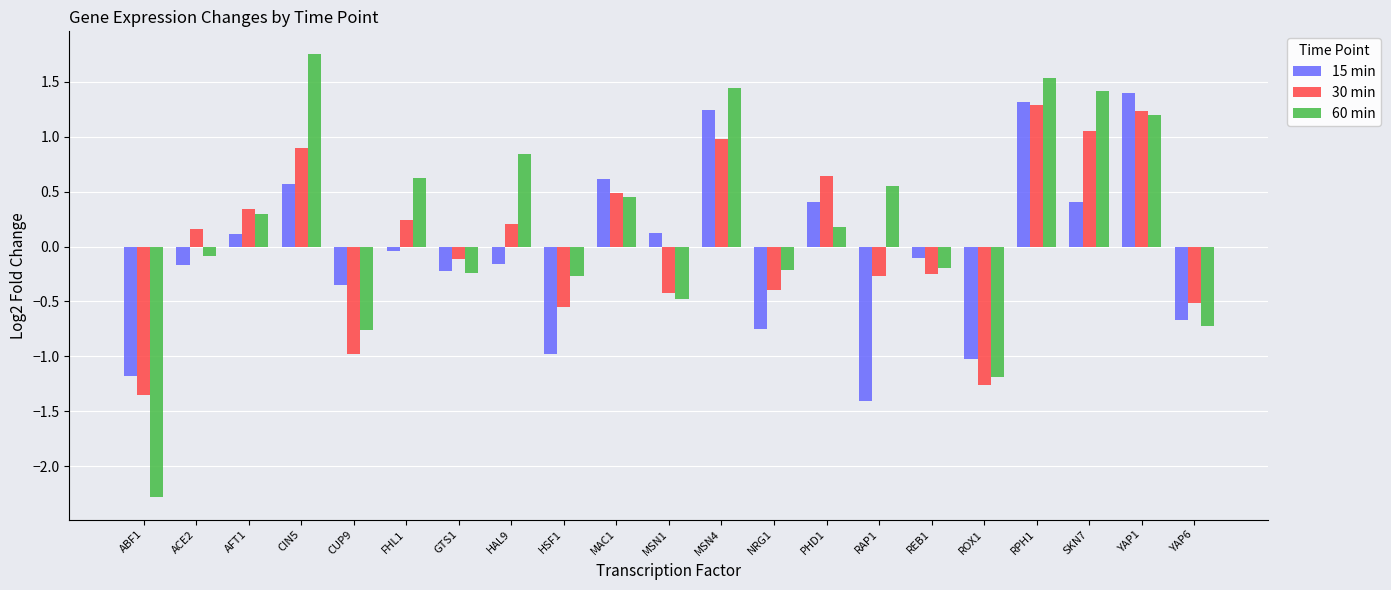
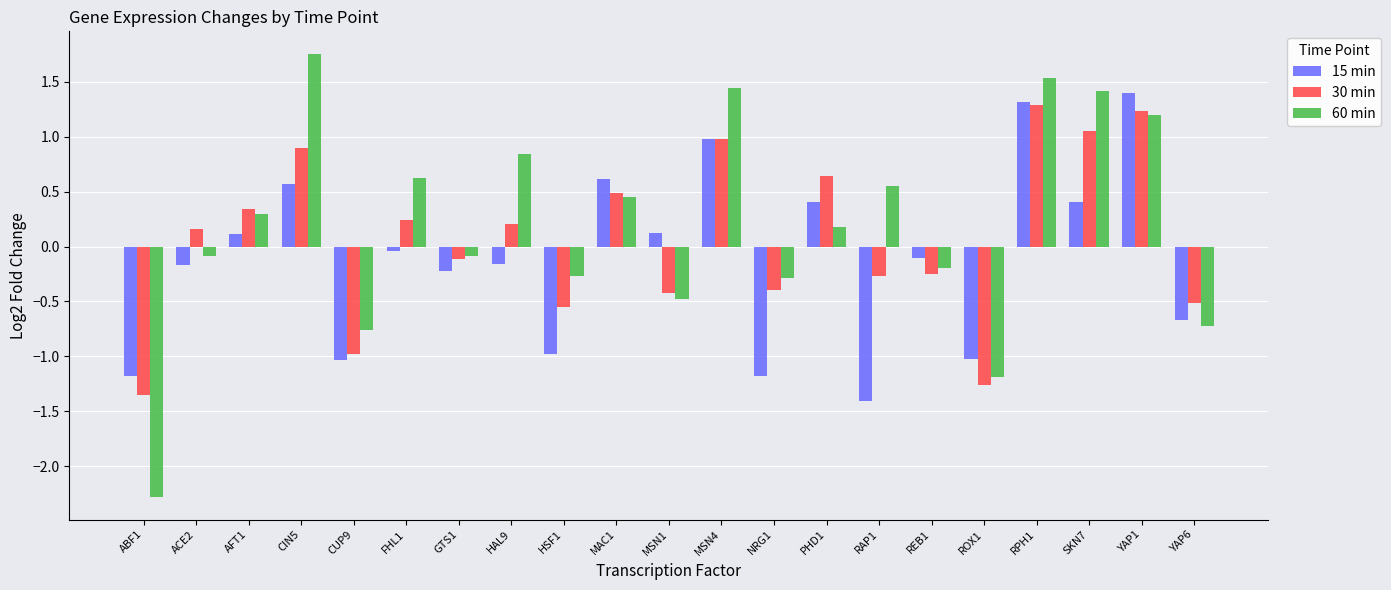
  {
    "15 min": {
      "ABF1": -1.18,
      "ACE2": -0.17,
      "AFT1": 0.11,
      "CIN5": 0.57,
-     "CUP9": -0.35,
+     "CUP9": -1.04,
      "FHL1": -0.04,
      "GTS1": -0.22,
      "HAL9": -0.16,
      "HSF1": -0.98,
      "MAC1": 0.61,
      "MSN1": 0.12,
-     "MSN4": 1.24,
-     "NRG1": -0.75,
+     "MSN4": 0.98,
+     "NRG1": -1.18,
      "PHD1": 0.40,
      "RAP1": -1.41,
      "REB1": -0.11,
      "ROX1": -1.03,
      "RPH1": 1.32,
      "SKN7": 0.41,
      "YAP1": 1.40,
      "YAP6": -0.66
    },
    "30 min": {
      "ABF1": -1.36,
      "ACE2": 0.16,
      "AFT1": 0.35,
      "CIN5": 0.90,
      "CUP9": -0.98,
      "FHL1": 0.24,
      "GTS1": -0.12,
      "HAL9": 0.21,
      "HSF1": -0.55,
      "MAC1": 0.49,
      "MSN1": -0.43,
      "MSN4": 0.98,
      "NRG1": -0.40,
      "PHD1": 0.64,
      "RAP1": -0.27,
      "REB1": -0.25,
      "ROX1": -1.26,
      "RPH1": 1.29,
      "SKN7": 1.05,
      "YAP1": 1.23,
      "YAP6": -0.51
    },
    "60 min": {
      "ABF1": -2.28,
      "ACE2": -0.08,
      "AFT1": 0.30,
      "CIN5": 1.76,
      "CUP9": -0.76,
      "FHL1": 0.63,
-     "GTS1": -0.24,
+     "GTS1": -0.09,
      "HAL9": 0.85,
      "HSF1": -0.27,
      "MAC1": 0.45,
      "MSN1": -0.48,
      "MSN4": 1.44,
-     "NRG1": -0.21,
+     "NRG1": -0.29,
      "PHD1": 0.18,
      "RAP1": 0.55,
      "REB1": -0.20,
      "ROX1": -1.19,
      "RPH1": 1.53,
      "SKN7": 1.42,
      "YAP1": 1.20,
      "YAP6": -0.72
    }
  }
